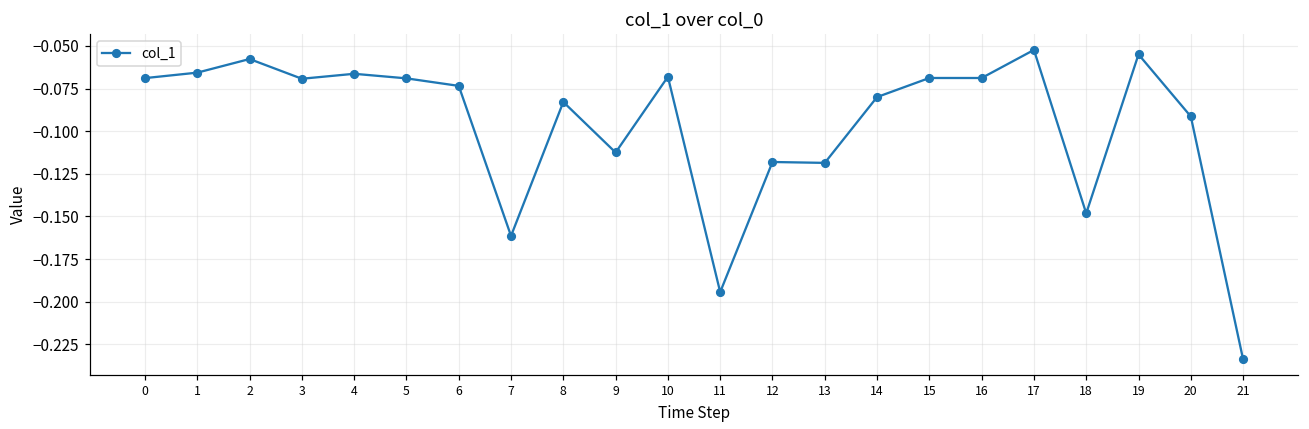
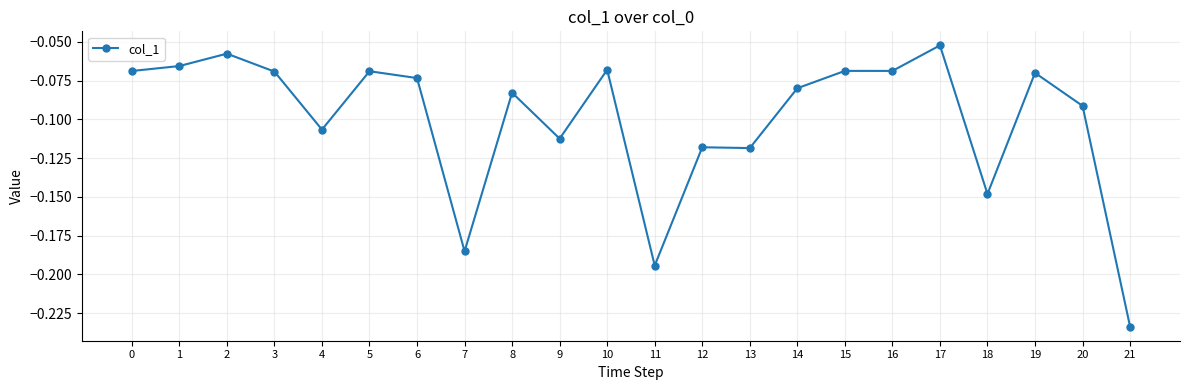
  {
    "0": -0.069,
    "1": -0.066,
    "2": -0.058,
    "3": -0.069,
-   "4": -0.066,
+   "4": -0.107,
    "5": -0.069,
    "6": -0.073,
-   "7": -0.161,
+   "7": -0.185,
    "8": -0.083,
    "9": -0.112,
    "10": -0.068,
    "11": -0.194,
    "12": -0.118,
    "13": -0.119,
    "14": -0.080,
    "15": -0.069,
    "16": -0.069,
    "17": -0.052,
    "18": -0.148,
-   "19": -0.055,
+   "19": -0.070,
    "20": -0.091,
    "21": -0.234
  }
